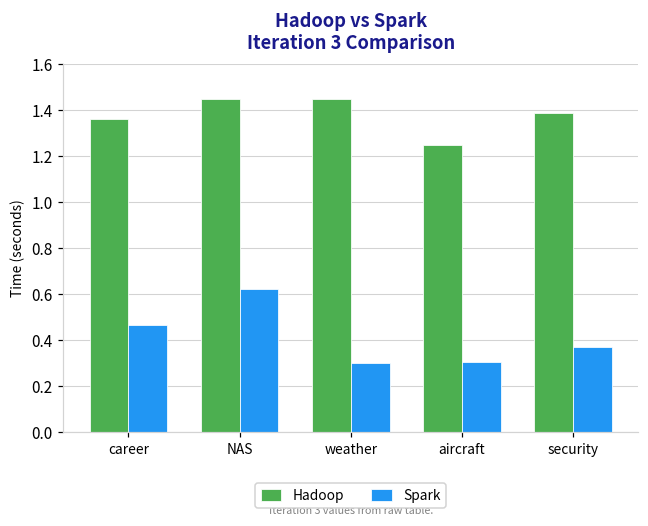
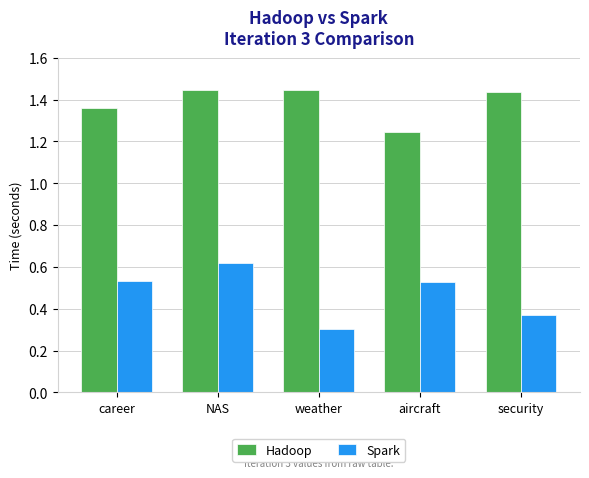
  {
    "Hadoop": {
      "career": 1.36,
      "NAS": 1.45,
      "weather": 1.45,
      "aircraft": 1.25,
-     "security": 1.39
+     "security": 1.44
    },
    "Spark": {
-     "career": 0.47,
+     "career": 0.53,
      "NAS": 0.62,
      "weather": 0.30,
-     "aircraft": 0.30,
+     "aircraft": 0.53,
      "security": 0.37
    }
  }
